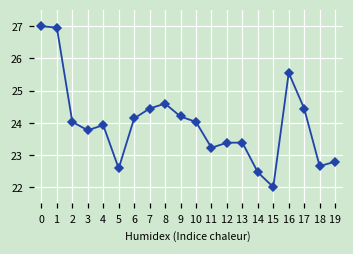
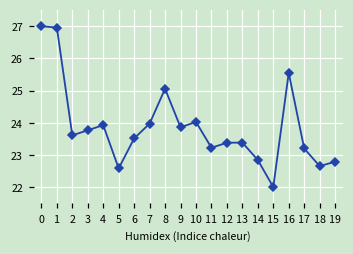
  {
    "0": 27.0,
    "1": 27.0,
-   "2": 24.0,
+   "2": 23.6,
    "3": 23.8,
    "4": 23.9,
    "5": 22.6,
-   "6": 24.1,
-   "7": 24.4,
-   "8": 24.6,
-   "9": 24.2,
+   "6": 23.5,
+   "7": 24.0,
+   "8": 25.1,
+   "9": 23.9,
    "10": 24.0,
    "11": 23.2,
    "12": 23.4,
    "13": 23.4,
-   "14": 22.5,
+   "14": 22.8,
    "15": 22.0,
    "16": 25.6,
-   "17": 24.4,
+   "17": 23.2,
    "18": 22.7,
    "19": 22.8
  }
